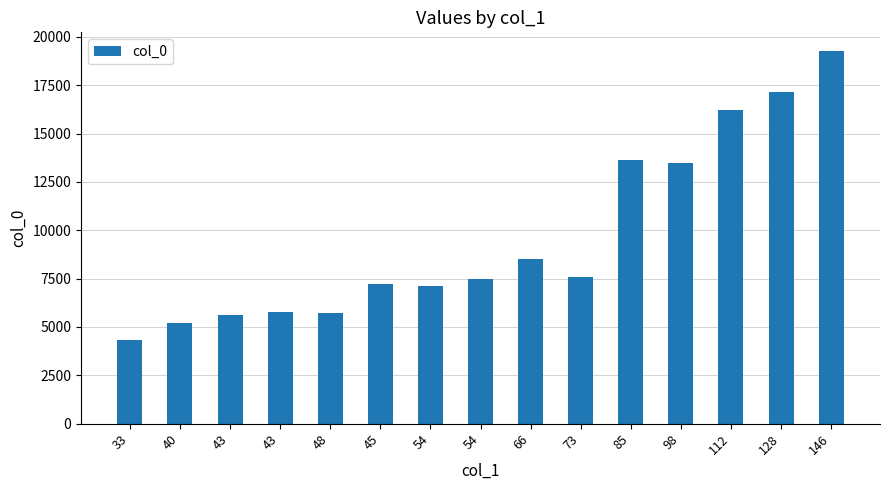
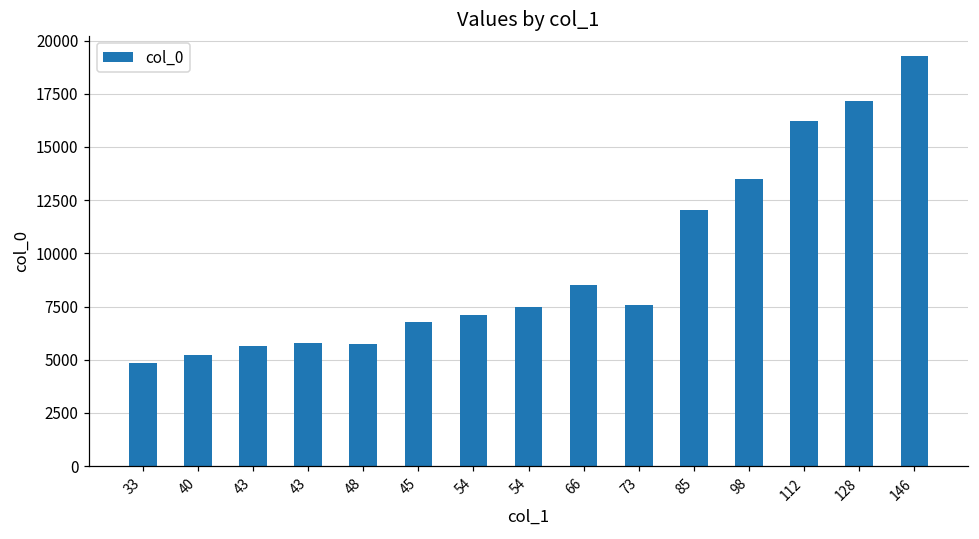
  {
-   "33": 4300,
+   "33": 4900,
    "40": 5200,
    "48": 5700,
-   "45": 7200,
+   "45": 6800,
    "66": 8500,
    "73": 7600,
-   "85": 13600,
+   "85": 12100,
    "98": 13500,
    "112": 16200,
    "128": 17200,
    "146": 19300
  }
